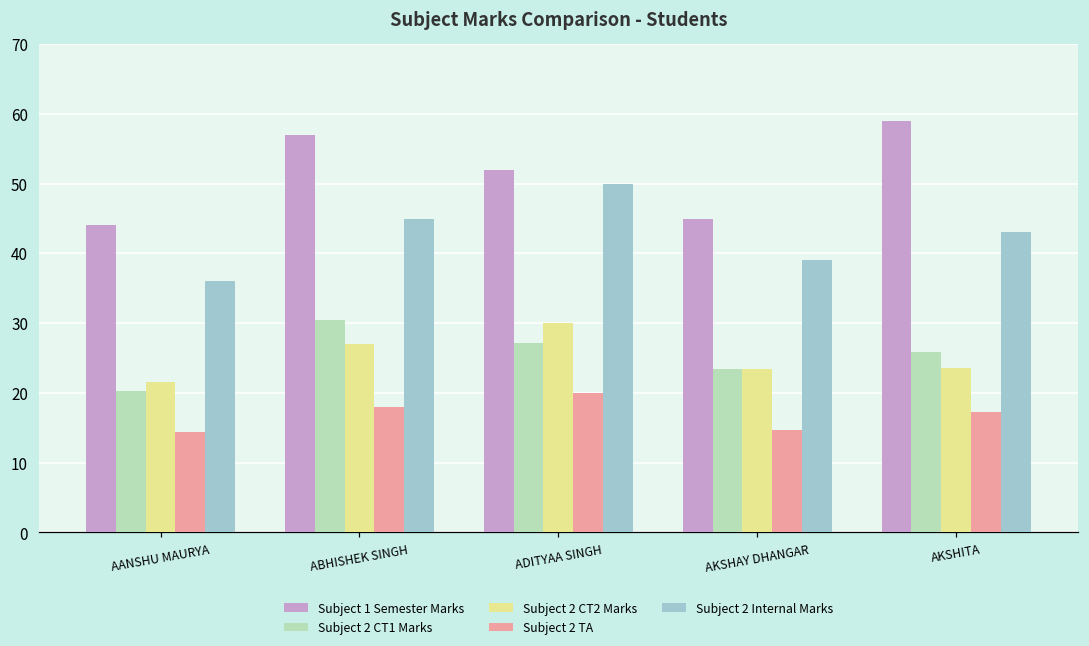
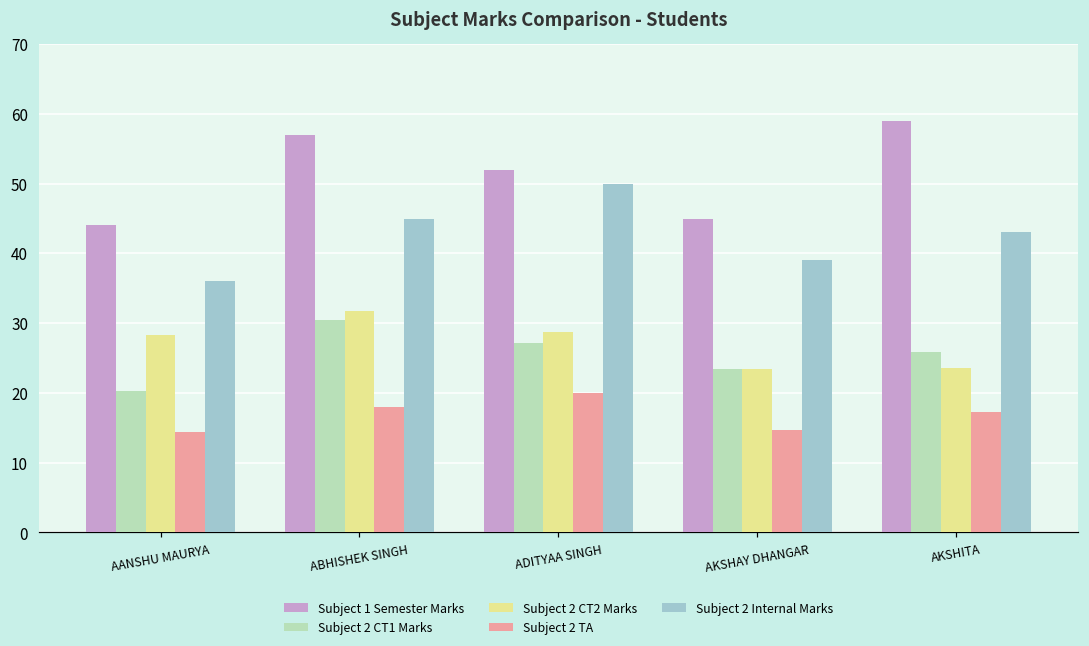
  {
    "Subject 2 CT2 Marks": {
-     "AANSHU MAURYA": 22,
-     "ABHISHEK SINGH": 27,
-     "ADITYAA SINGH": 30,
+     "AANSHU MAURYA": 28,
+     "ABHISHEK SINGH": 32,
+     "ADITYAA SINGH": 29,
      "AKSHAY DHANGAR": 23,
      "AKSHITA": 24
    },
    "Subject 2 TA": {
      "AANSHU MAURYA": 14,
      "ABHISHEK SINGH": 18,
      "ADITYAA SINGH": 20,
      "AKSHAY DHANGAR": 15,
      "AKSHITA": 17
    }
  }
